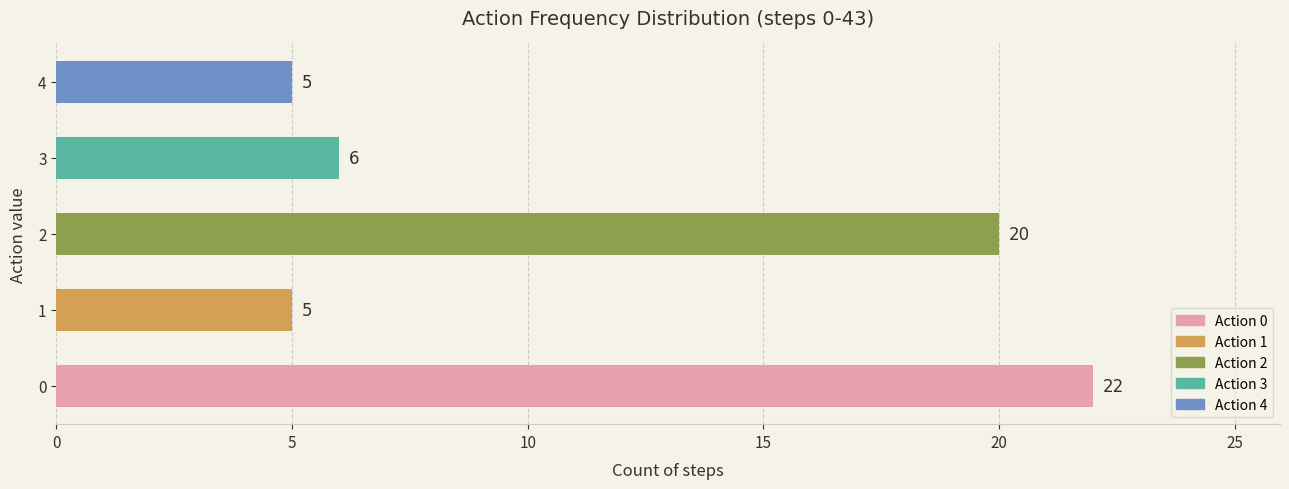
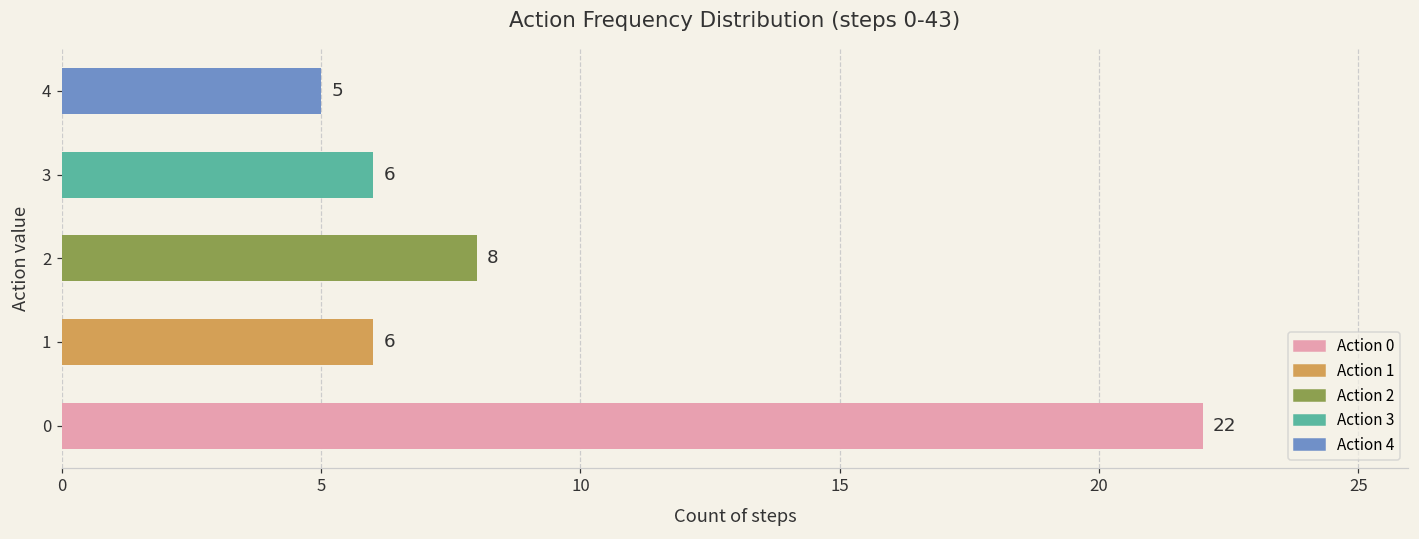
  {
    "4": 5,
    "3": 6,
-   "2": 20,
-   "1": 5,
+   "2": 8,
+   "1": 6,
    "0": 22
  }
